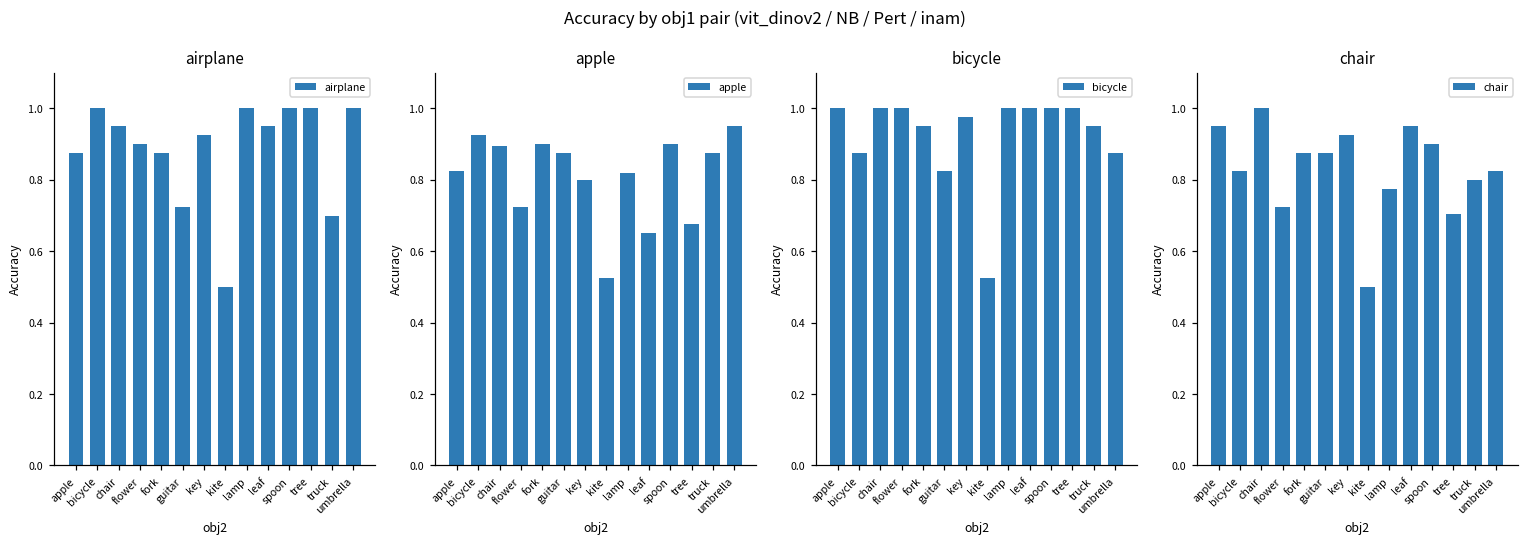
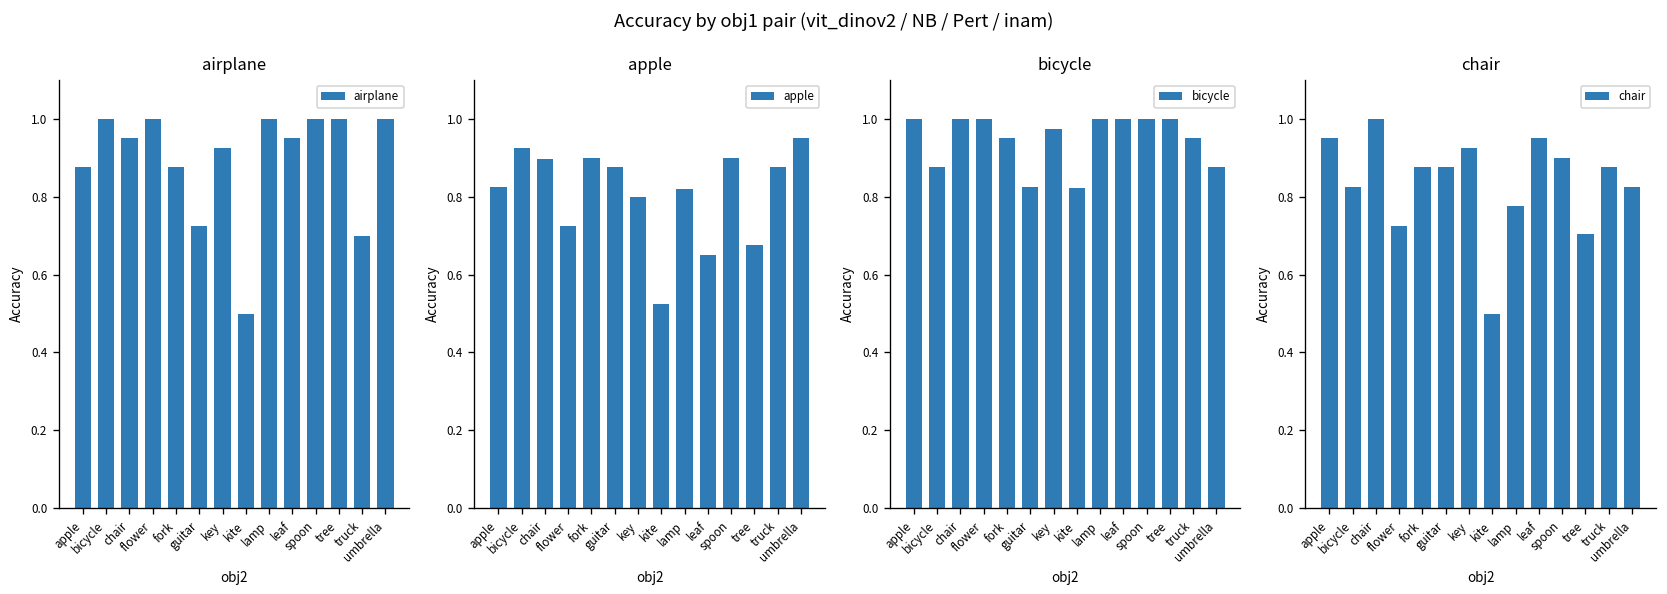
  {
    "airplane": {
      "apple": 0.88,
      "bicycle": 1.0,
      "chair": 0.95,
-     "flower": 0.9,
+     "flower": 1.0,
      "fork": 0.88,
      "guitar": 0.73,
      "key": 0.93,
      "kite": 0.5,
      "lamp": 1.0,
      "leaf": 0.95,
      "spoon": 1.0,
      "tree": 1.0,
      "truck": 0.7,
      "umbrella": 1.0
    },
    "apple": {
      "apple": 0.83,
      "bicycle": 0.93,
      "chair": 0.90,
      "flower": 0.73,
      "fork": 0.90,
      "guitar": 0.88,
      "key": 0.80,
      "kite": 0.53,
      "lamp": 0.82,
      "leaf": 0.65,
      "spoon": 0.90,
      "tree": 0.68,
      "truck": 0.88,
      "umbrella": 0.95
    },
    "bicycle": {
      "apple": 1.00,
      "bicycle": 0.88,
      "chair": 1.00,
      "flower": 1.00,
      "fork": 0.95,
      "guitar": 0.83,
      "key": 0.98,
-     "kite": 0.53,
+     "kite": 0.82,
      "lamp": 1.00,
      "leaf": 1.00,
      "spoon": 1.00,
      "tree": 1.00,
      "truck": 0.95,
      "umbrella": 0.88
    },
    "chair": {
      "apple": 0.95,
      "bicycle": 0.83,
      "chair": 1.00,
      "flower": 0.73,
      "fork": 0.88,
      "guitar": 0.88,
      "key": 0.93,
      "kite": 0.50,
      "lamp": 0.78,
      "leaf": 0.95,
      "spoon": 0.90,
      "tree": 0.70,
-     "truck": 0.80,
+     "truck": 0.88,
      "umbrella": 0.83
    }
  }
